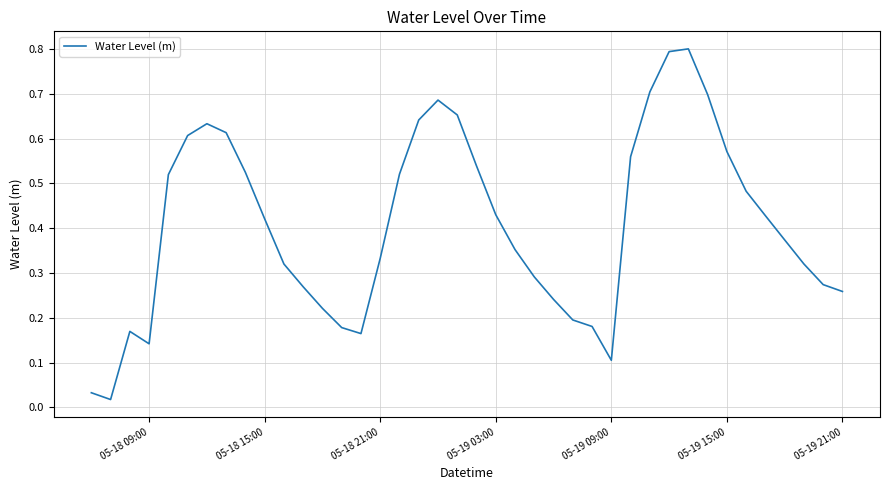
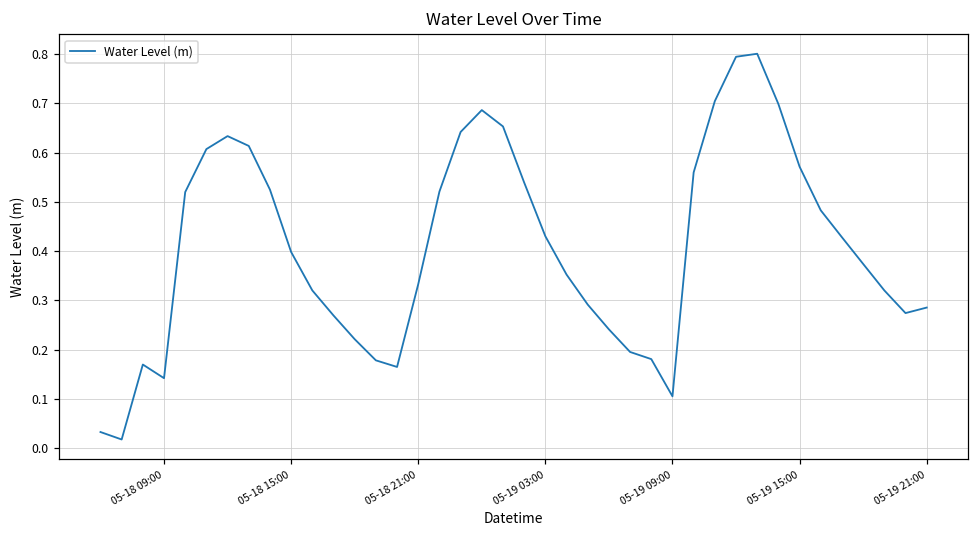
  {
    "05-18 09:00": 0.14,
-   "05-18 15:00": 0.42,
+   "05-18 15:00": 0.40,
    "05-18 21:00": 0.33,
    "05-19 03:00": 0.43,
    "05-19 09:00": 0.11,
    "05-19 15:00": 0.57,
-   "05-19 21:00": 0.26
+   "05-19 21:00": 0.29
  }
